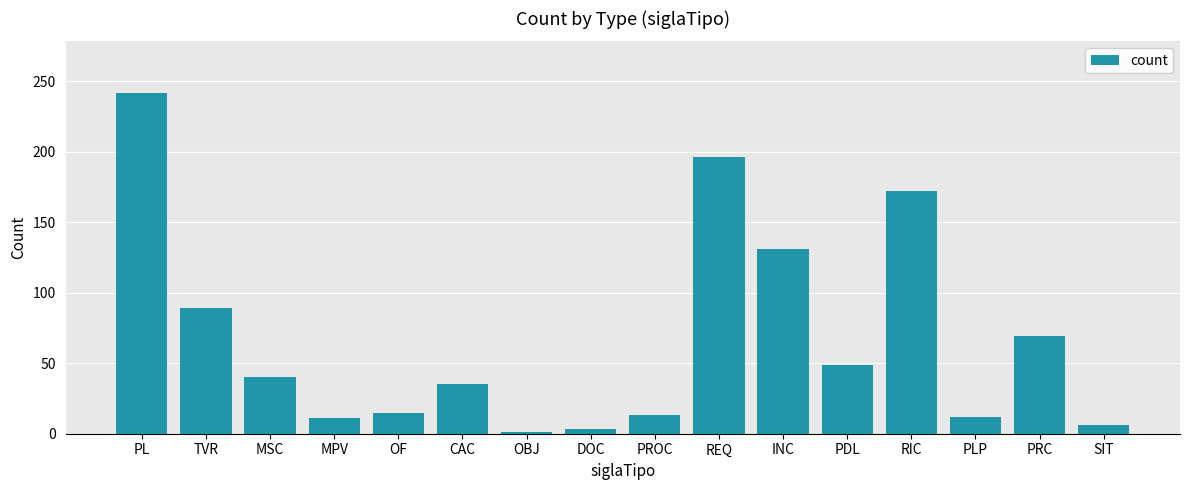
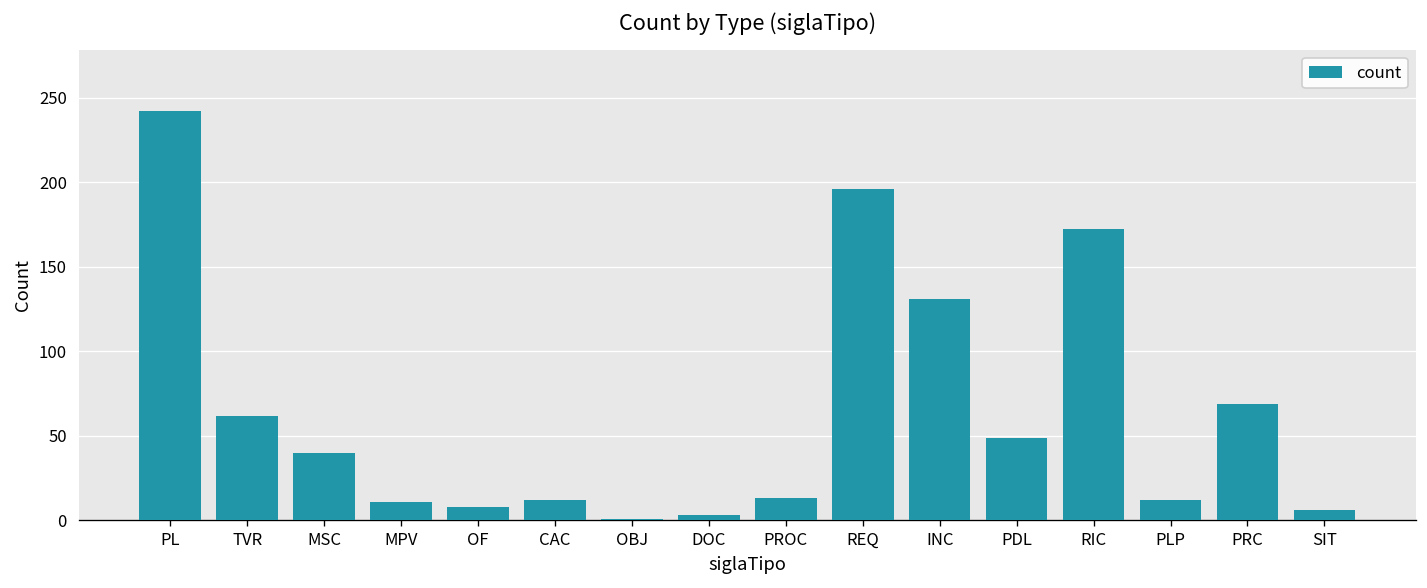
  {
    "PL": 242,
-   "TVR": 89,
+   "TVR": 62,
    "MSC": 40,
    "MPV": 11,
-   "OF": 15,
-   "CAC": 35,
+   "OF": 8,
+   "CAC": 12,
    "DOC": 3,
    "PROC": 13,
    "REQ": 196,
    "INC": 131,
    "PDL": 49,
    "RIC": 172,
    "PLP": 12,
    "PRC": 69,
    "SIT": 6
  }
